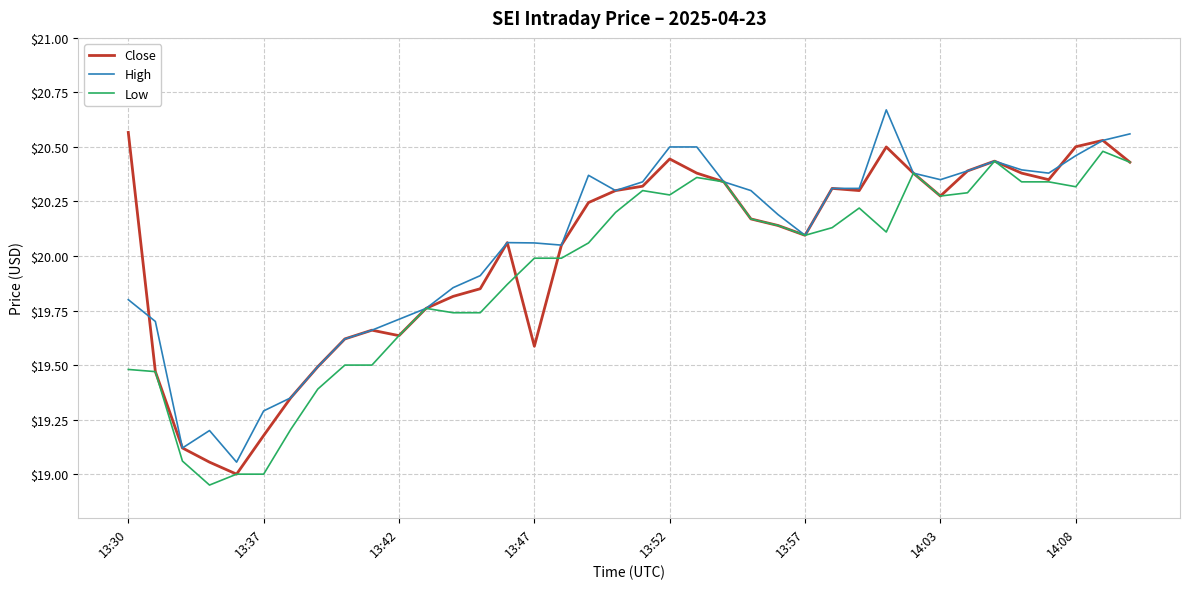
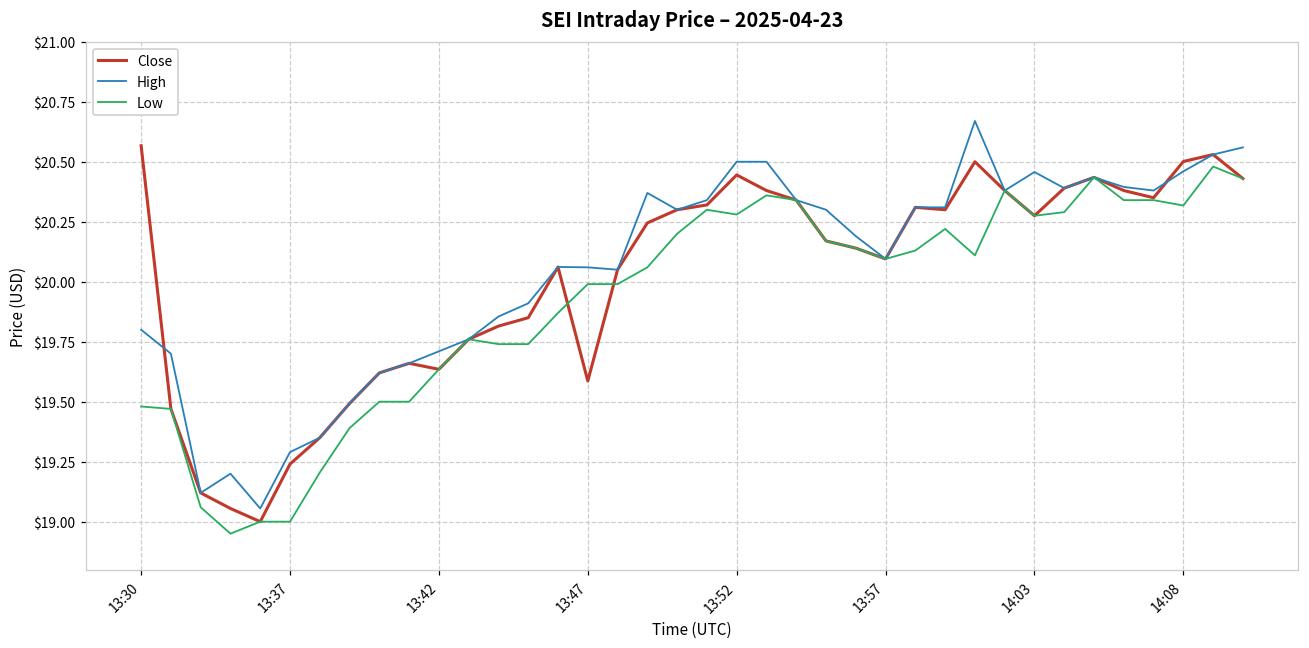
  {
    "Close": {
      "13:30": "$20.57",
-     "13:37": "$19.18",
+     "13:37": "$19.24",
      "13:47": "$19.59",
      "13:52": "$20.44",
      "14:08": "$20.50"
    },
    "High": {
      "13:30": "$19.80",
      "13:37": "$19.29",
      "13:42": "$19.71",
      "13:47": "$20.06",
      "13:52": "$20.50",
-     "14:03": "$20.35",
+     "14:03": "$20.46",
      "14:08": "$20.46"
    },
    "Low": {
      "13:30": "$19.48",
      "13:37": "$19.00",
      "13:47": "$19.99",
      "13:52": "$20.28",
      "14:08": "$20.32"
    }
  }
